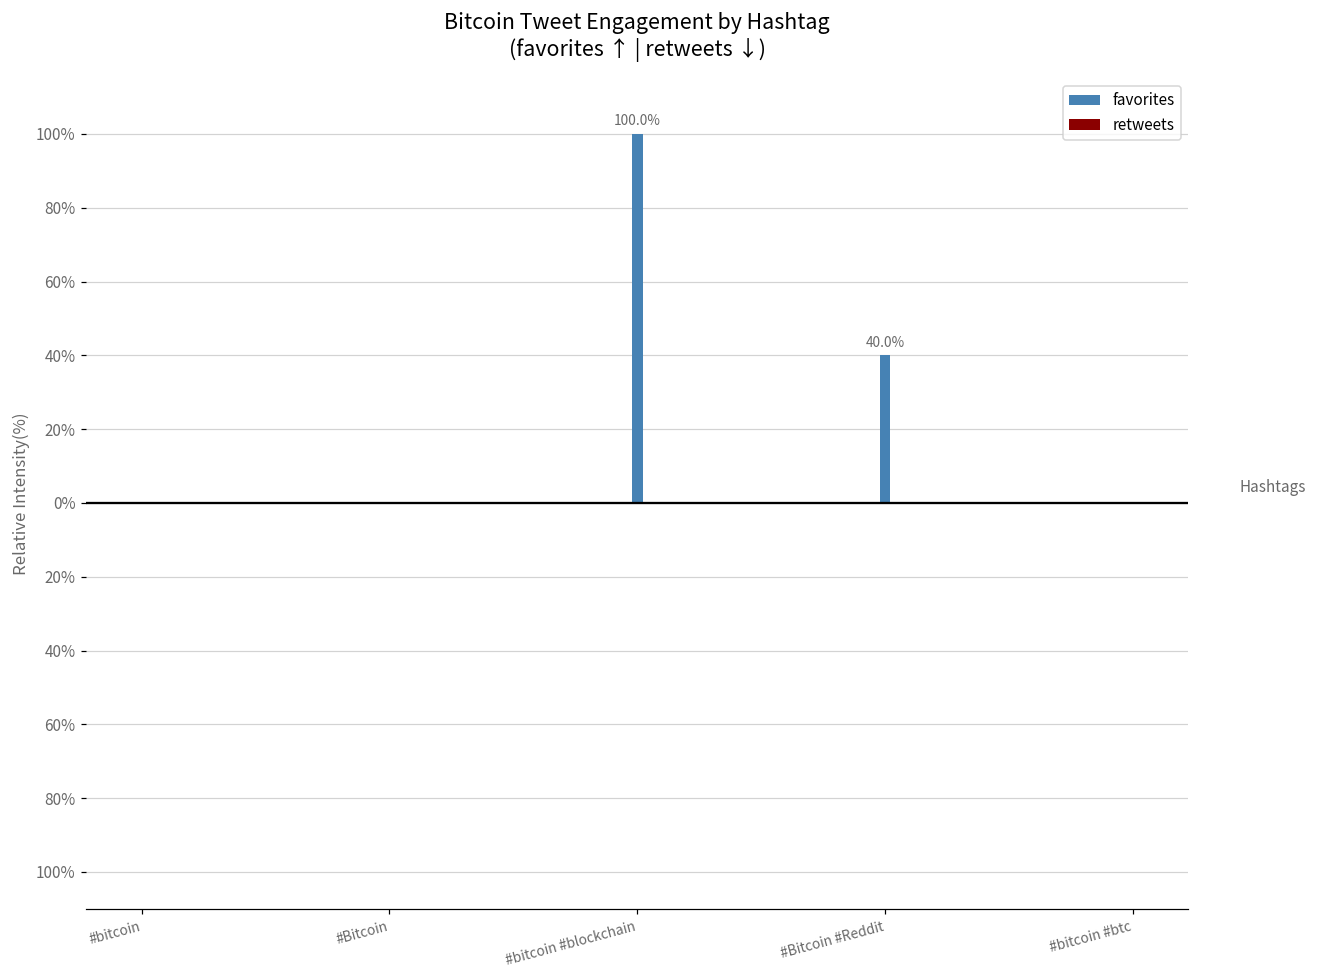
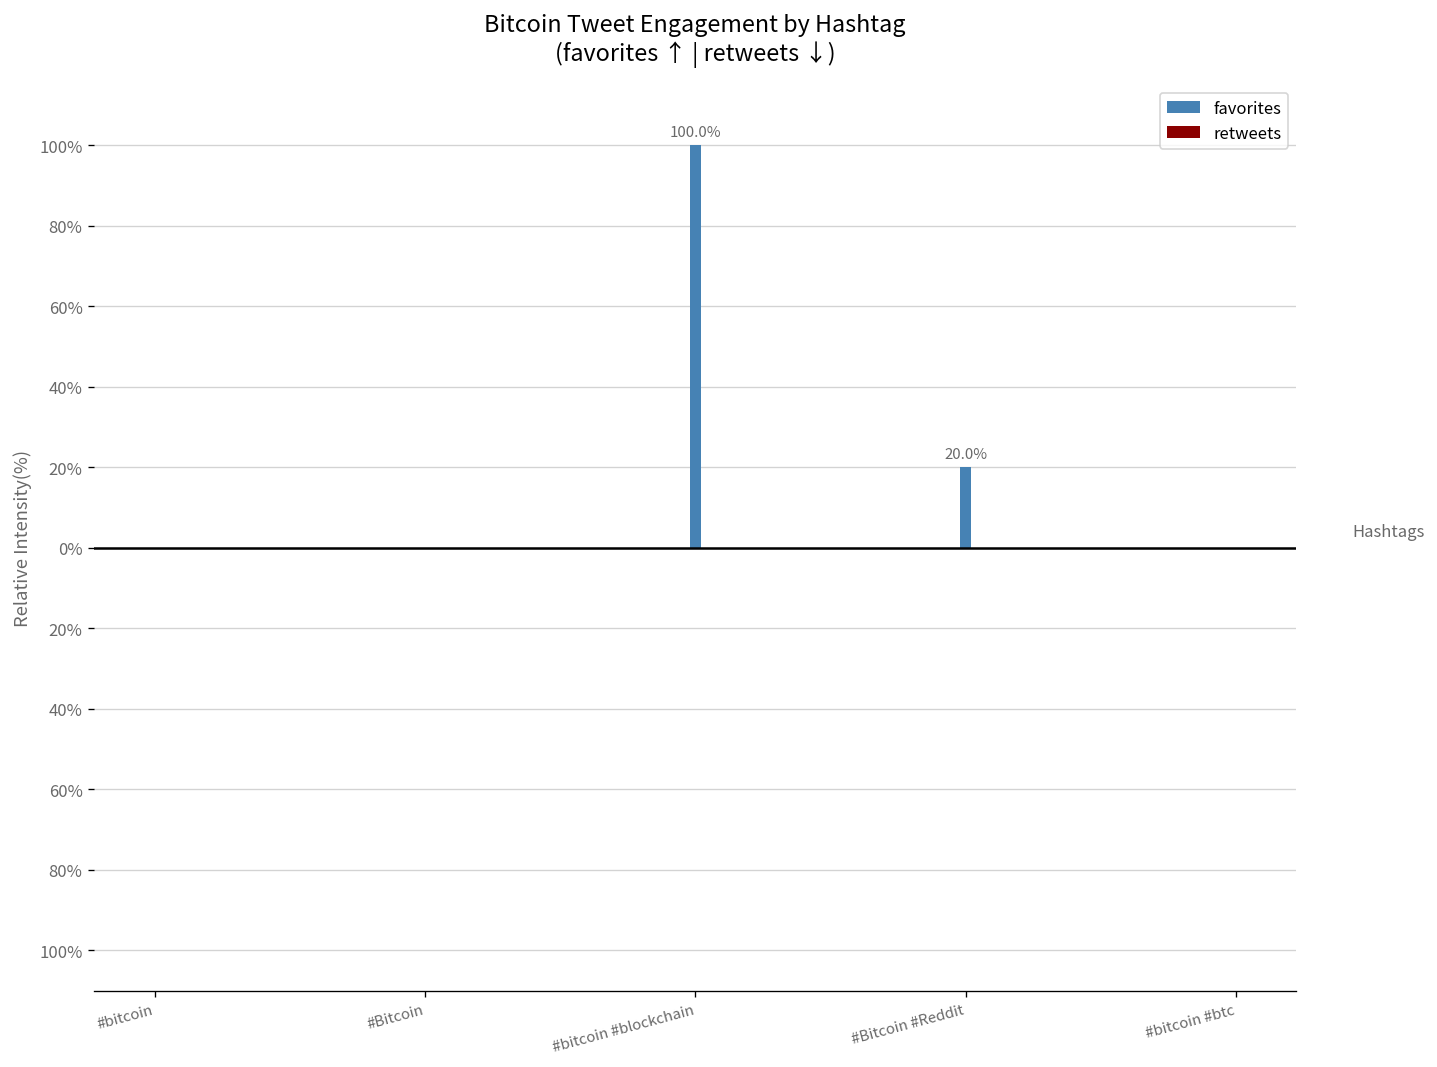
  {
    "favorites": {
      "#bitcoin #blockchain": "100.0%",
-     "#Bitcoin #Reddit": "40.0%"
+     "#Bitcoin #Reddit": "20.0%"
    }
  }
